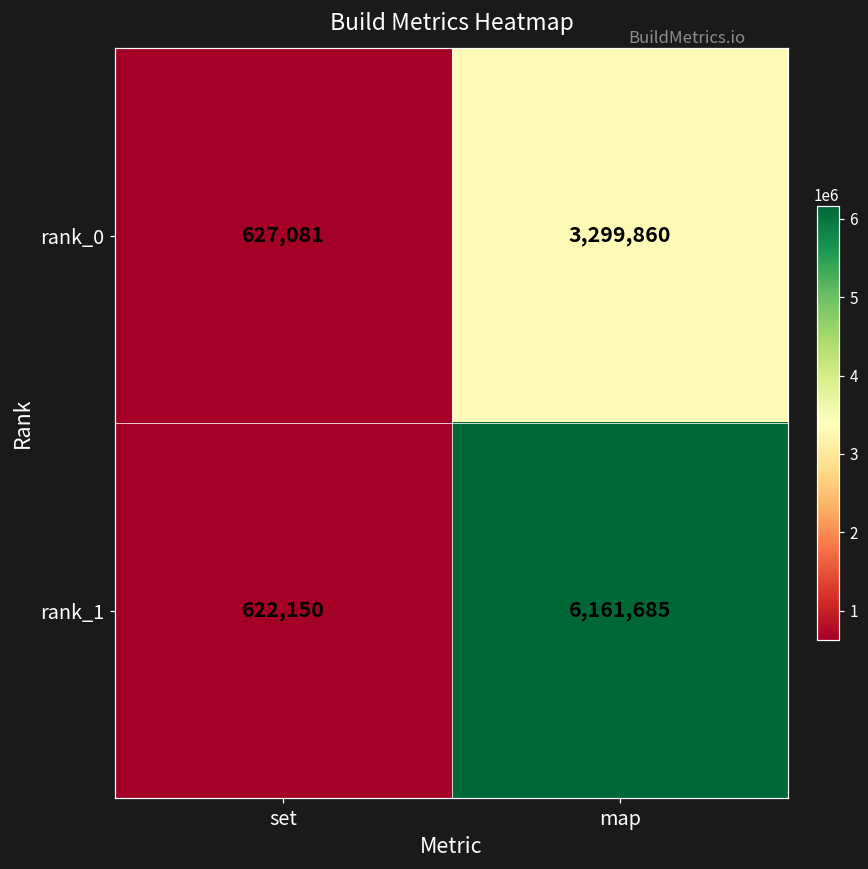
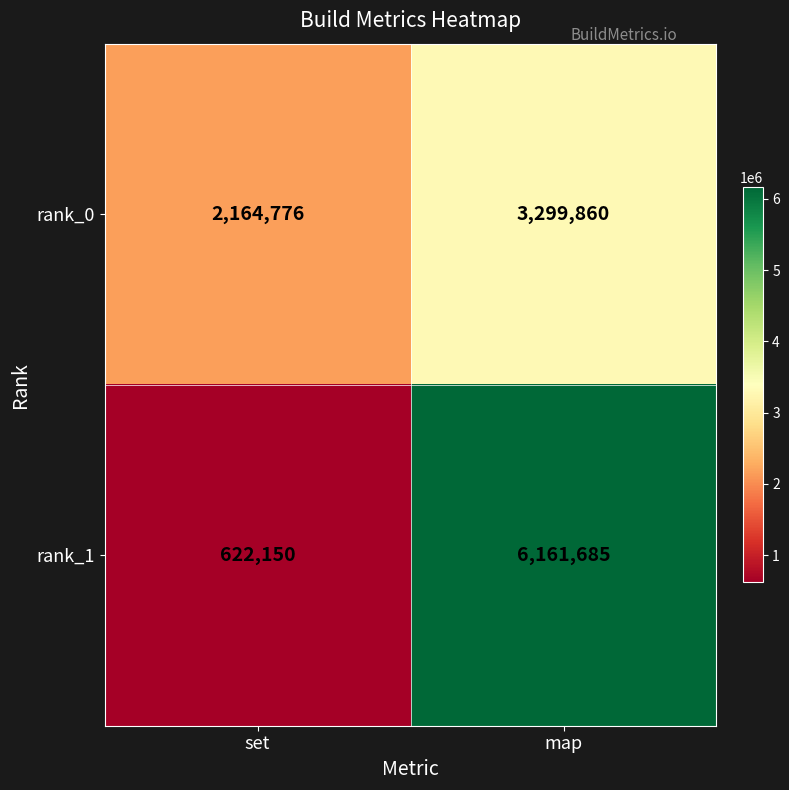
  {
    "rank_0": {
-     "set": "627,081",
+     "set": "2,164,776",
      "map": "3,299,860"
    },
    "rank_1": {
      "set": "622,150",
      "map": "6,161,685"
    }
  }
